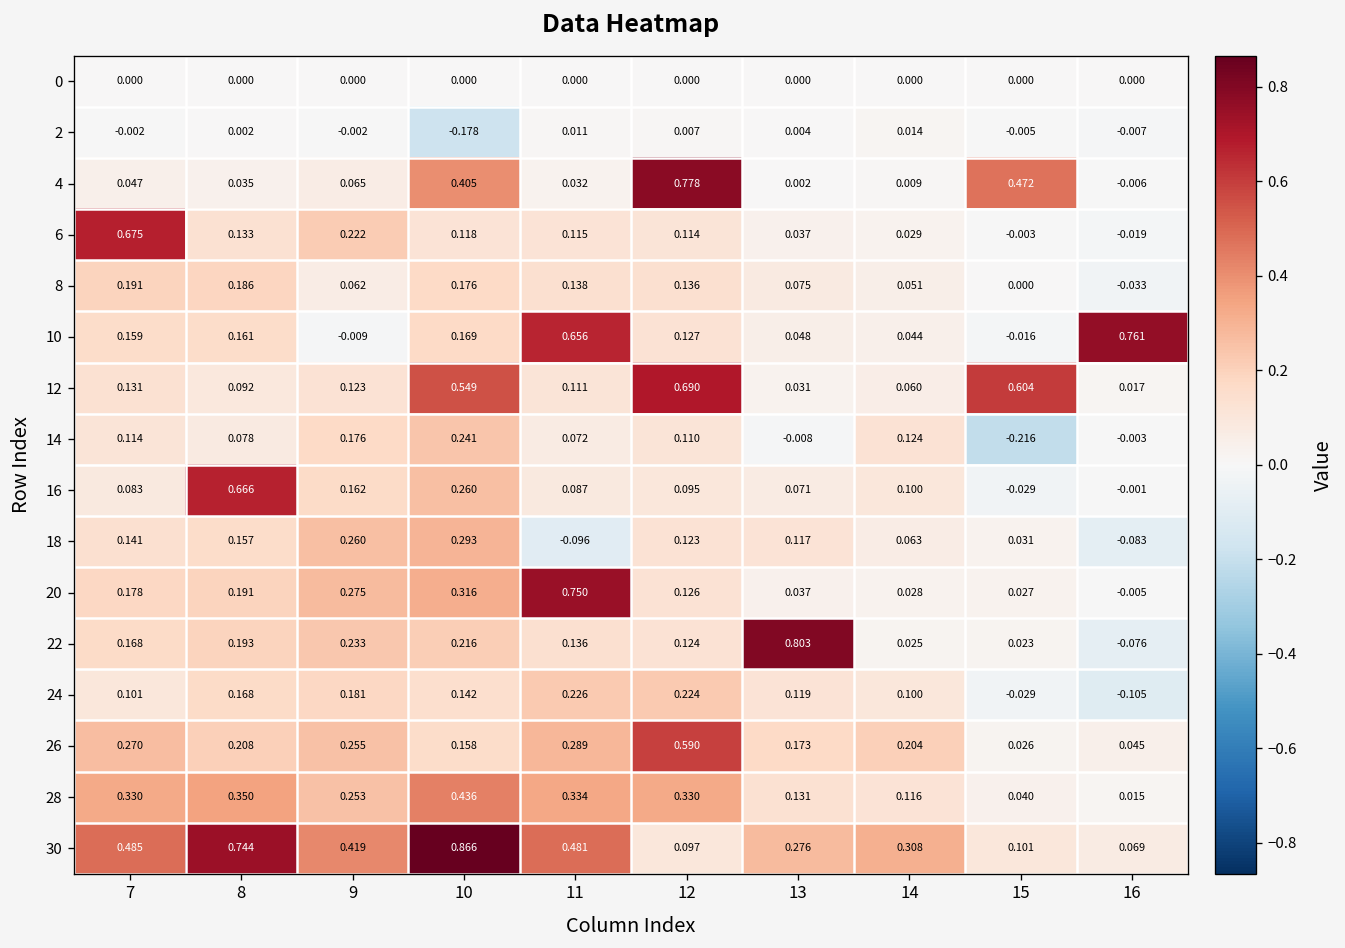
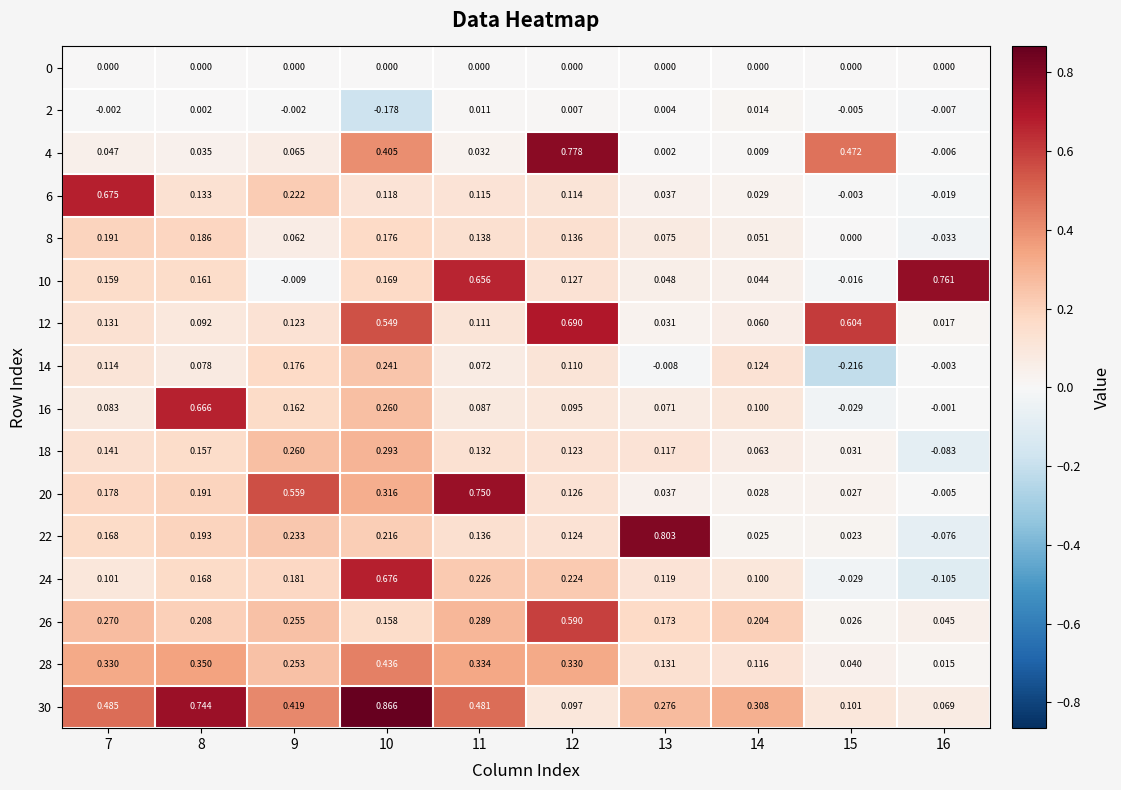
  {
    "0": {
      "7": 0.000,
      "8": 0.000,
      "9": 0.000,
      "10": 0.000,
      "11": 0.000,
      "12": 0.000,
      "13": 0.000,
      "14": 0.000,
      "15": 0.000,
      "16": 0.000
    },
    "2": {
      "7": -0.002,
      "8": 0.002,
      "9": -0.002,
      "10": -0.178,
      "11": 0.011,
      "12": 0.007,
      "13": 0.004,
      "14": 0.014,
      "15": -0.005,
      "16": -0.007
    },
    "4": {
      "7": 0.047,
      "8": 0.035,
      "9": 0.065,
      "10": 0.405,
      "11": 0.032,
      "12": 0.778,
      "13": 0.002,
      "14": 0.009,
      "15": 0.472,
      "16": -0.006
    },
    "6": {
      "7": 0.675,
      "8": 0.133,
      "9": 0.222,
      "10": 0.118,
      "11": 0.115,
      "12": 0.114,
      "13": 0.037,
      "14": 0.029,
      "15": -0.003,
      "16": -0.019
    },
    "8": {
      "7": 0.191,
      "8": 0.186,
      "9": 0.062,
      "10": 0.176,
      "11": 0.138,
      "12": 0.136,
      "13": 0.075,
      "14": 0.051,
      "15": 0.000,
      "16": -0.033
    },
    "10": {
      "7": 0.159,
      "8": 0.161,
      "9": -0.009,
      "10": 0.169,
      "11": 0.656,
      "12": 0.127,
      "13": 0.048,
      "14": 0.044,
      "15": -0.016,
      "16": 0.761
    },
    "12": {
      "7": 0.131,
      "8": 0.092,
      "9": 0.123,
      "10": 0.549,
      "11": 0.111,
      "12": 0.690,
      "13": 0.031,
      "14": 0.060,
      "15": 0.604,
      "16": 0.017
    },
    "14": {
      "7": 0.114,
      "8": 0.078,
      "9": 0.176,
      "10": 0.241,
      "11": 0.072,
      "12": 0.110,
      "13": -0.008,
      "14": 0.124,
      "15": -0.216,
      "16": -0.003
    },
    "16": {
      "7": 0.083,
      "8": 0.666,
      "9": 0.162,
      "10": 0.260,
      "11": 0.087,
      "12": 0.095,
      "13": 0.071,
      "14": 0.100,
      "15": -0.029,
      "16": -0.001
    },
    "18": {
      "7": 0.141,
      "8": 0.157,
      "9": 0.260,
      "10": 0.293,
-     "11": -0.096,
+     "11": 0.132,
      "12": 0.123,
      "13": 0.117,
      "14": 0.063,
      "15": 0.031,
      "16": -0.083
    },
    "20": {
      "7": 0.178,
      "8": 0.191,
-     "9": 0.275,
+     "9": 0.559,
      "10": 0.316,
      "11": 0.750,
      "12": 0.126,
      "13": 0.037,
      "14": 0.028,
      "15": 0.027,
      "16": -0.005
    },
    "22": {
      "7": 0.168,
      "8": 0.193,
      "9": 0.233,
      "10": 0.216,
      "11": 0.136,
      "12": 0.124,
      "13": 0.803,
      "14": 0.025,
      "15": 0.023,
      "16": -0.076
    },
    "24": {
      "7": 0.101,
      "8": 0.168,
      "9": 0.181,
-     "10": 0.142,
+     "10": 0.676,
      "11": 0.226,
      "12": 0.224,
      "13": 0.119,
      "14": 0.100,
      "15": -0.029,
      "16": -0.105
    },
    "26": {
      "7": 0.270,
      "8": 0.208,
      "9": 0.255,
      "10": 0.158,
      "11": 0.289,
      "12": 0.590,
      "13": 0.173,
      "14": 0.204,
      "15": 0.026,
      "16": 0.045
    },
    "28": {
      "7": 0.330,
      "8": 0.350,
      "9": 0.253,
      "10": 0.436,
      "11": 0.334,
      "12": 0.330,
      "13": 0.131,
      "14": 0.116,
      "15": 0.040,
      "16": 0.015
    },
    "30": {
      "7": 0.485,
      "8": 0.744,
      "9": 0.419,
      "10": 0.866,
      "11": 0.481,
      "12": 0.097,
      "13": 0.276,
      "14": 0.308,
      "15": 0.101,
      "16": 0.069
    }
  }
